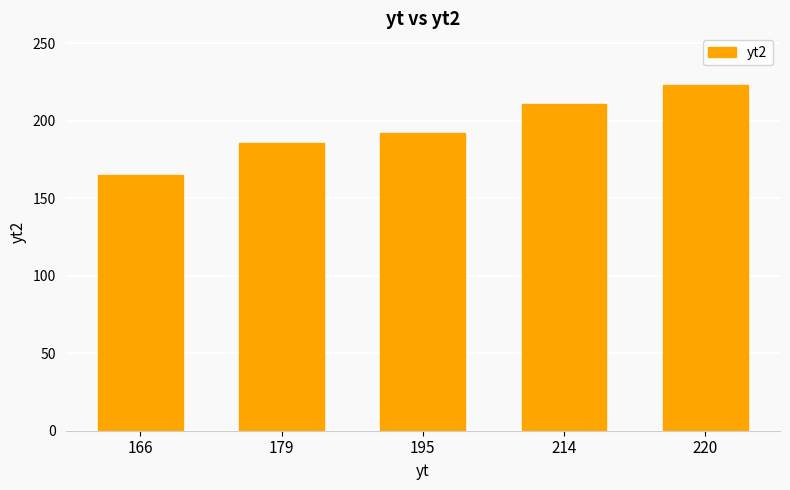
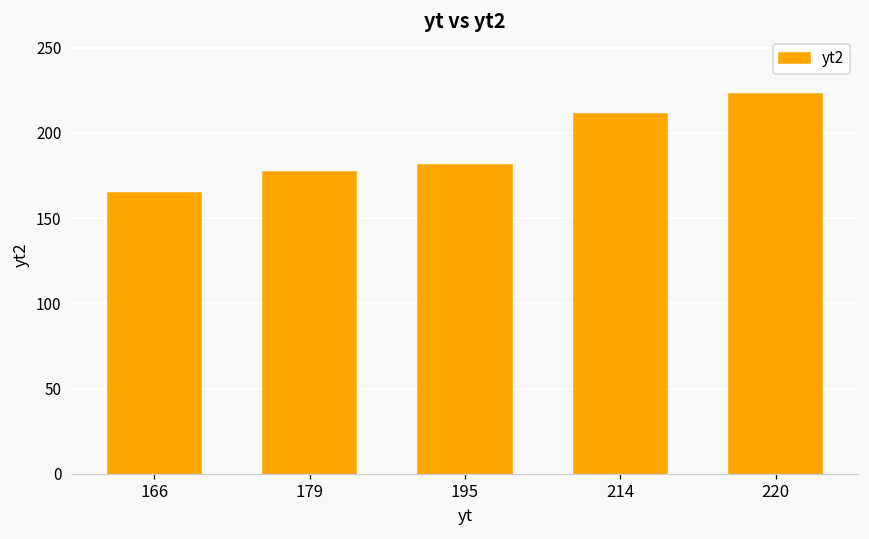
  {
    "166": 165,
-   "179": 186,
-   "195": 192,
+   "179": 177,
+   "195": 181,
    "214": 211,
    "220": 223
  }
